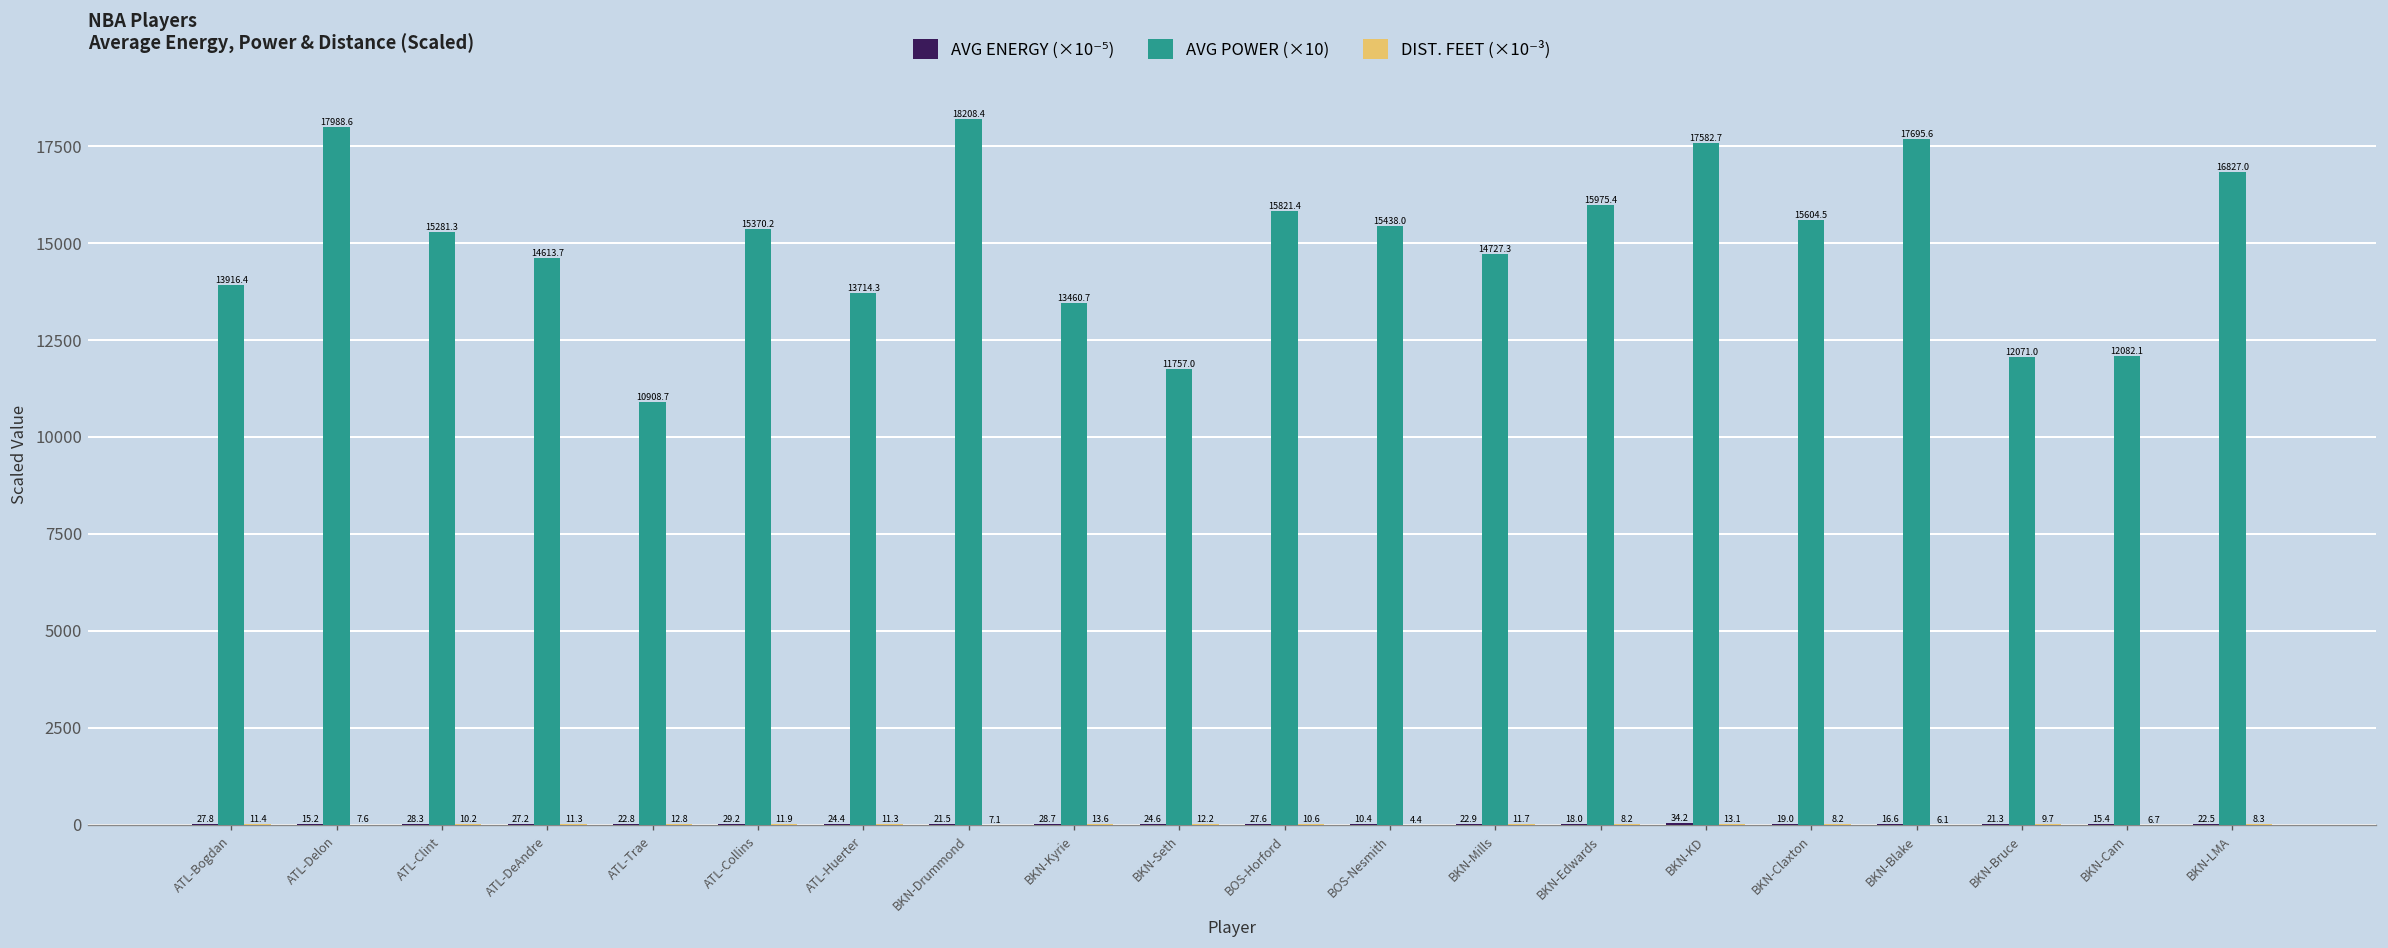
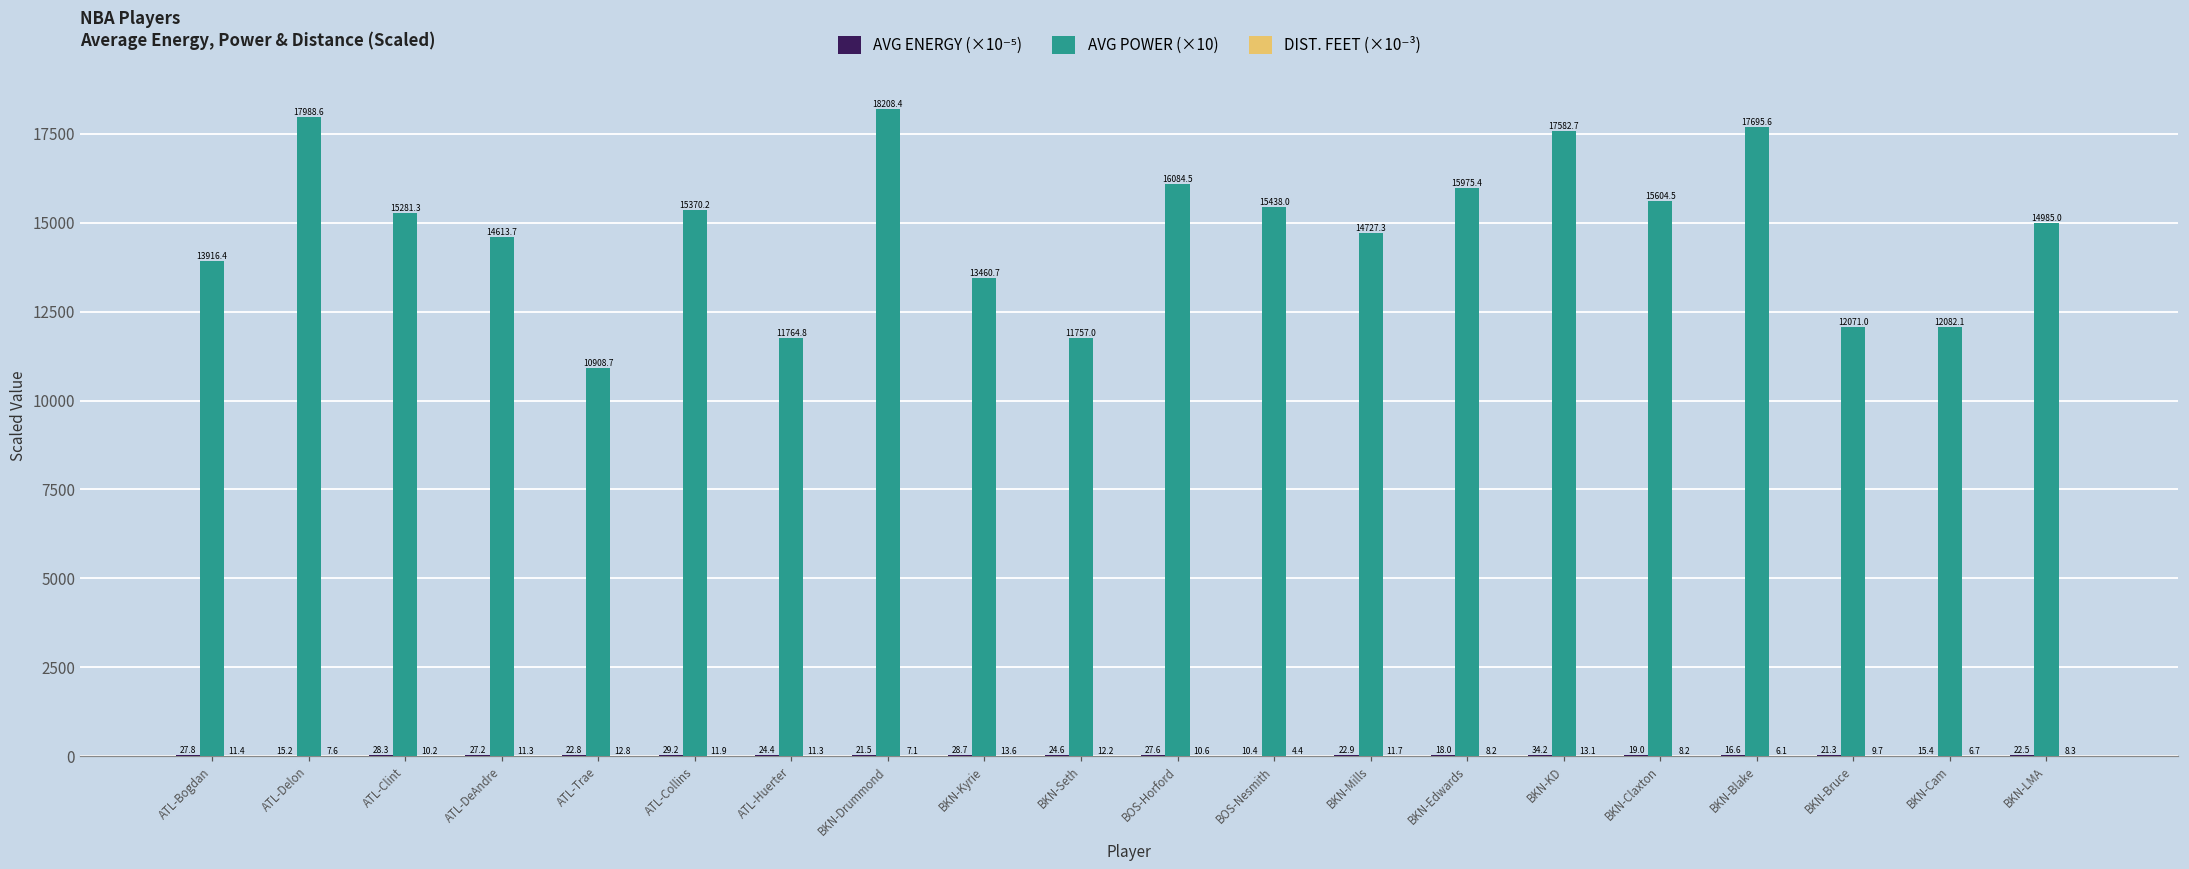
  {
    "AVG ENERGY (×10⁻⁵)": {
      "ATL-Bogdan": 27.8,
      "ATL-Delon": 15.2,
      "ATL-Clint": 28.3,
      "ATL-DeAndre": 27.2,
      "ATL-Trae": 22.8,
      "ATL-Collins": 29.2,
      "ATL-Huerter": 24.4,
      "BKN-Drummond": 21.5,
      "BKN-Kyrie": 28.7,
      "BKN-Seth": 24.6,
      "BOS-Horford": 27.6,
      "BOS-Nesmith": 10.4,
      "BKN-Mills": 22.9,
      "BKN-Edwards": 18.0,
      "BKN-KD": 34.2,
      "BKN-Claxton": 19.0,
      "BKN-Blake": 16.6,
      "BKN-Bruce": 21.3,
      "BKN-Cam": 15.4,
      "BKN-LMA": 22.5
    },
    "AVG POWER (×10)": {
      "ATL-Bogdan": 13916.4,
      "ATL-Delon": 17988.6,
      "ATL-Clint": 15281.3,
      "ATL-DeAndre": 14613.7,
      "ATL-Trae": 10908.7,
      "ATL-Collins": 15370.2,
-     "ATL-Huerter": 13714.3,
+     "ATL-Huerter": 11764.8,
      "BKN-Drummond": 18208.4,
      "BKN-Kyrie": 13460.7,
      "BKN-Seth": 11757.0,
-     "BOS-Horford": 15821.4,
+     "BOS-Horford": 16084.5,
      "BOS-Nesmith": 15438.0,
      "BKN-Mills": 14727.3,
      "BKN-Edwards": 15975.4,
      "BKN-KD": 17582.7,
      "BKN-Claxton": 15604.5,
      "BKN-Blake": 17695.6,
      "BKN-Bruce": 12071.0,
      "BKN-Cam": 12082.1,
-     "BKN-LMA": 16827.0
+     "BKN-LMA": 14985.0
    },
    "DIST. FEET (×10⁻³)": {
      "ATL-Bogdan": 11.4,
      "ATL-Delon": 7.6,
      "ATL-Clint": 10.2,
      "ATL-DeAndre": 11.3,
      "ATL-Trae": 12.8,
      "ATL-Collins": 11.9,
      "ATL-Huerter": 11.3,
      "BKN-Drummond": 7.1,
      "BKN-Kyrie": 13.6,
      "BKN-Seth": 12.2,
      "BOS-Horford": 10.6,
      "BOS-Nesmith": 4.4,
      "BKN-Mills": 11.7,
      "BKN-Edwards": 8.2,
      "BKN-KD": 13.1,
      "BKN-Claxton": 8.2,
      "BKN-Blake": 6.1,
      "BKN-Bruce": 9.7,
      "BKN-Cam": 6.7,
      "BKN-LMA": 8.3
    }
  }
